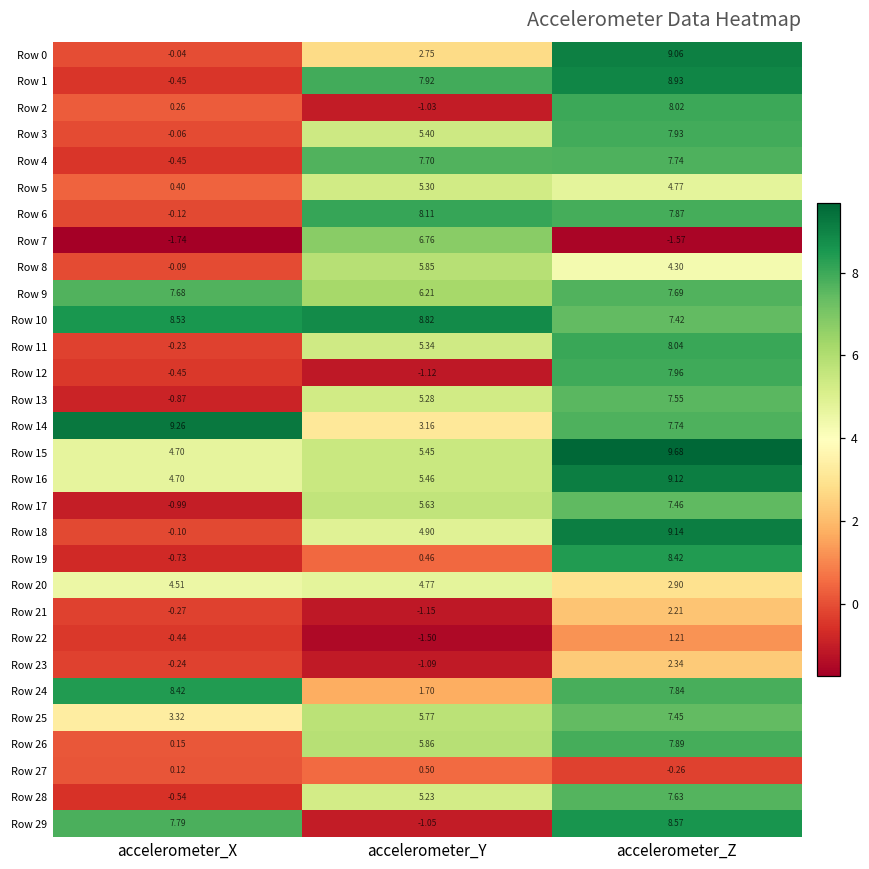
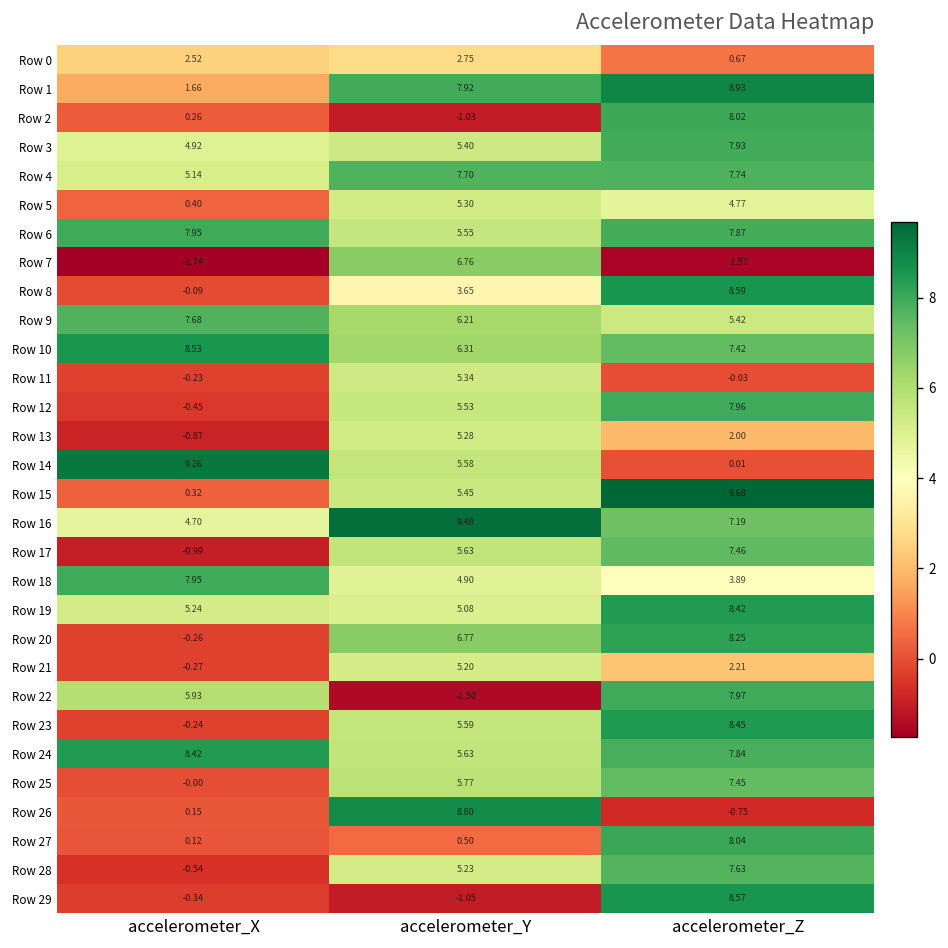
  {
    "Row 0": {
-     "accelerometer_X": -0.04,
+     "accelerometer_X": 2.52,
      "accelerometer_Y": 2.75,
-     "accelerometer_Z": 9.06
+     "accelerometer_Z": 0.67
    },
    "Row 1": {
-     "accelerometer_X": -0.45,
+     "accelerometer_X": 1.66,
      "accelerometer_Y": 7.92,
      "accelerometer_Z": 8.93
    },
    "Row 2": {
      "accelerometer_X": 0.26,
      "accelerometer_Y": -1.03,
      "accelerometer_Z": 8.02
    },
    "Row 3": {
-     "accelerometer_X": -0.06,
+     "accelerometer_X": 4.92,
      "accelerometer_Y": 5.40,
      "accelerometer_Z": 7.93
    },
    "Row 4": {
-     "accelerometer_X": -0.45,
+     "accelerometer_X": 5.14,
      "accelerometer_Y": 7.70,
      "accelerometer_Z": 7.74
    },
    "Row 5": {
      "accelerometer_X": 0.40,
      "accelerometer_Y": 5.30,
      "accelerometer_Z": 4.77
    },
    "Row 6": {
-     "accelerometer_X": -0.12,
-     "accelerometer_Y": 8.11,
+     "accelerometer_X": 7.95,
+     "accelerometer_Y": 5.55,
      "accelerometer_Z": 7.87
    },
    "Row 7": {
      "accelerometer_X": -1.74,
      "accelerometer_Y": 6.76,
      "accelerometer_Z": -1.57
    },
    "Row 8": {
      "accelerometer_X": -0.09,
-     "accelerometer_Y": 5.85,
-     "accelerometer_Z": 4.30
+     "accelerometer_Y": 3.65,
+     "accelerometer_Z": 8.59
    },
    "Row 9": {
      "accelerometer_X": 7.68,
      "accelerometer_Y": 6.21,
-     "accelerometer_Z": 7.69
+     "accelerometer_Z": 5.42
    },
    "Row 10": {
      "accelerometer_X": 8.53,
-     "accelerometer_Y": 8.82,
+     "accelerometer_Y": 6.31,
      "accelerometer_Z": 7.42
    },
    "Row 11": {
      "accelerometer_X": -0.23,
      "accelerometer_Y": 5.34,
-     "accelerometer_Z": 8.04
+     "accelerometer_Z": -0.03
    },
    "Row 12": {
      "accelerometer_X": -0.45,
-     "accelerometer_Y": -1.12,
+     "accelerometer_Y": 5.53,
      "accelerometer_Z": 7.96
    },
    "Row 13": {
      "accelerometer_X": -0.87,
      "accelerometer_Y": 5.28,
-     "accelerometer_Z": 7.55
+     "accelerometer_Z": 2.00
    },
    "Row 14": {
      "accelerometer_X": 9.26,
-     "accelerometer_Y": 3.16,
-     "accelerometer_Z": 7.74
+     "accelerometer_Y": 5.58,
+     "accelerometer_Z": 0.01
    },
    "Row 15": {
-     "accelerometer_X": 4.70,
+     "accelerometer_X": 0.32,
      "accelerometer_Y": 5.45,
      "accelerometer_Z": 9.68
    },
    "Row 16": {
      "accelerometer_X": 4.70,
-     "accelerometer_Y": 5.46,
-     "accelerometer_Z": 9.12
+     "accelerometer_Y": 9.48,
+     "accelerometer_Z": 7.19
    },
    "Row 17": {
      "accelerometer_X": -0.99,
      "accelerometer_Y": 5.63,
      "accelerometer_Z": 7.46
    },
    "Row 18": {
-     "accelerometer_X": -0.10,
+     "accelerometer_X": 7.95,
      "accelerometer_Y": 4.90,
-     "accelerometer_Z": 9.14
+     "accelerometer_Z": 3.89
    },
    "Row 19": {
-     "accelerometer_X": -0.73,
-     "accelerometer_Y": 0.46,
+     "accelerometer_X": 5.24,
+     "accelerometer_Y": 5.08,
      "accelerometer_Z": 8.42
    },
    "Row 20": {
-     "accelerometer_X": 4.51,
-     "accelerometer_Y": 4.77,
-     "accelerometer_Z": 2.90
+     "accelerometer_X": -0.26,
+     "accelerometer_Y": 6.77,
+     "accelerometer_Z": 8.25
    },
    "Row 21": {
      "accelerometer_X": -0.27,
-     "accelerometer_Y": -1.15,
+     "accelerometer_Y": 5.20,
      "accelerometer_Z": 2.21
    },
    "Row 22": {
-     "accelerometer_X": -0.44,
+     "accelerometer_X": 5.93,
      "accelerometer_Y": -1.50,
-     "accelerometer_Z": 1.21
+     "accelerometer_Z": 7.97
    },
    "Row 23": {
      "accelerometer_X": -0.24,
-     "accelerometer_Y": -1.09,
-     "accelerometer_Z": 2.34
+     "accelerometer_Y": 5.59,
+     "accelerometer_Z": 8.45
    },
    "Row 24": {
      "accelerometer_X": 8.42,
-     "accelerometer_Y": 1.70,
+     "accelerometer_Y": 5.63,
      "accelerometer_Z": 7.84
    },
    "Row 25": {
-     "accelerometer_X": 3.32,
+     "accelerometer_X": -0.00,
      "accelerometer_Y": 5.77,
      "accelerometer_Z": 7.45
    },
    "Row 26": {
      "accelerometer_X": 0.15,
-     "accelerometer_Y": 5.86,
-     "accelerometer_Z": 7.89
+     "accelerometer_Y": 8.80,
+     "accelerometer_Z": -0.75
    },
    "Row 27": {
      "accelerometer_X": 0.12,
      "accelerometer_Y": 0.50,
-     "accelerometer_Z": -0.26
+     "accelerometer_Z": 8.04
    },
    "Row 28": {
      "accelerometer_X": -0.54,
      "accelerometer_Y": 5.23,
      "accelerometer_Z": 7.63
    },
    "Row 29": {
-     "accelerometer_X": 7.79,
+     "accelerometer_X": -0.34,
      "accelerometer_Y": -1.05,
      "accelerometer_Z": 8.57
    }
  }
